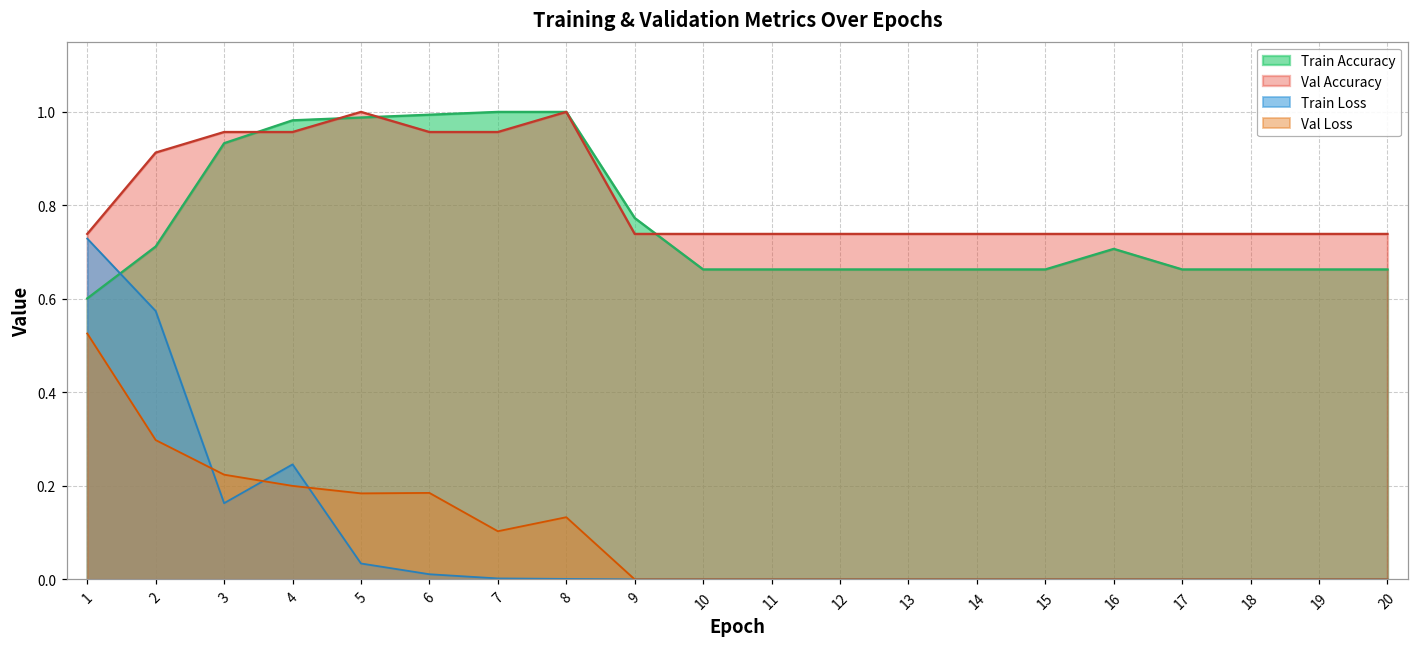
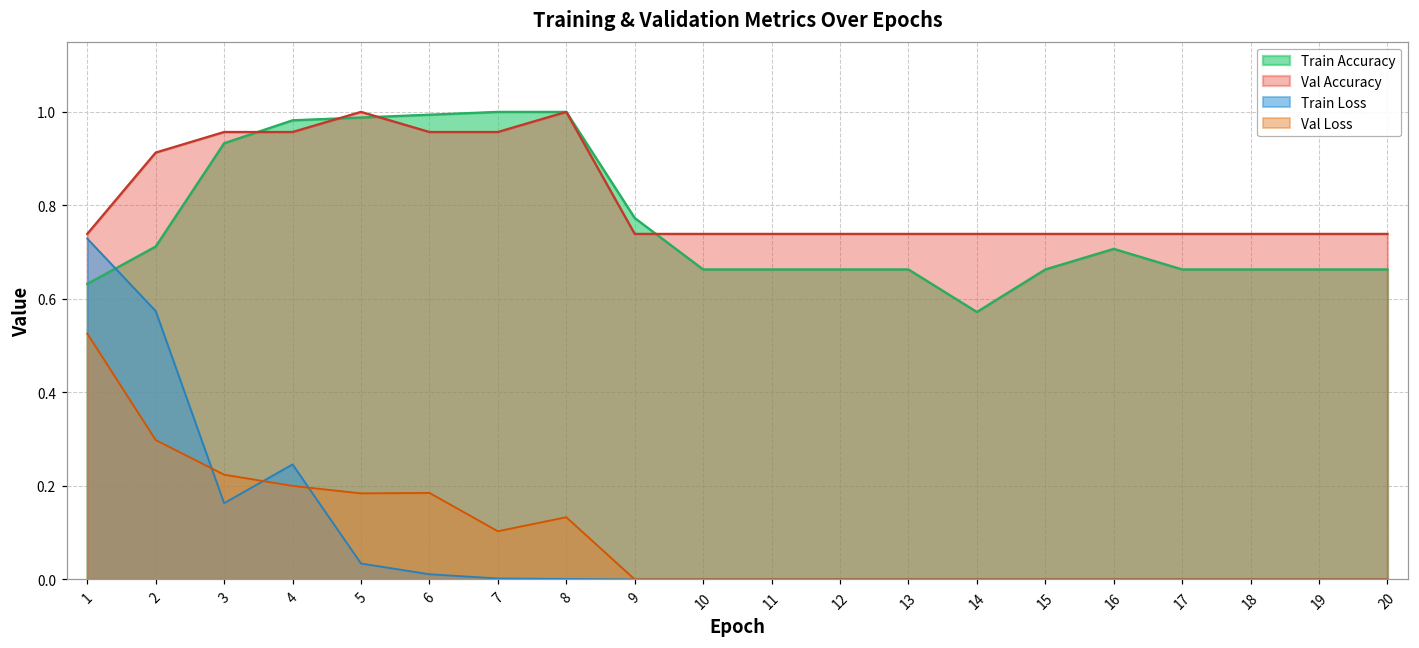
  {
    "Train Accuracy": {
-     "1": 0.60,
+     "1": 0.63,
      "2": 0.71,
      "3": 0.93,
      "4": 0.98,
      "5": 0.99,
      "6": 0.99,
      "7": 1.00,
      "9": 0.77,
      "10": 0.66,
      "11": 0.66,
      "12": 0.66,
      "13": 0.66,
-     "14": 0.66,
+     "14": 0.57,
      "15": 0.66,
      "16": 0.71,
      "17": 0.66,
      "18": 0.66,
      "19": 0.66,
      "20": 0.66
    },
    "Train Loss": {
      "1": 0.73,
      "2": 0.57,
      "3": 0.16,
      "4": 0.25,
      "5": 0.03,
      "6": 0.01,
      "7": 0.00,
      "8": 0.00
    }
  }
